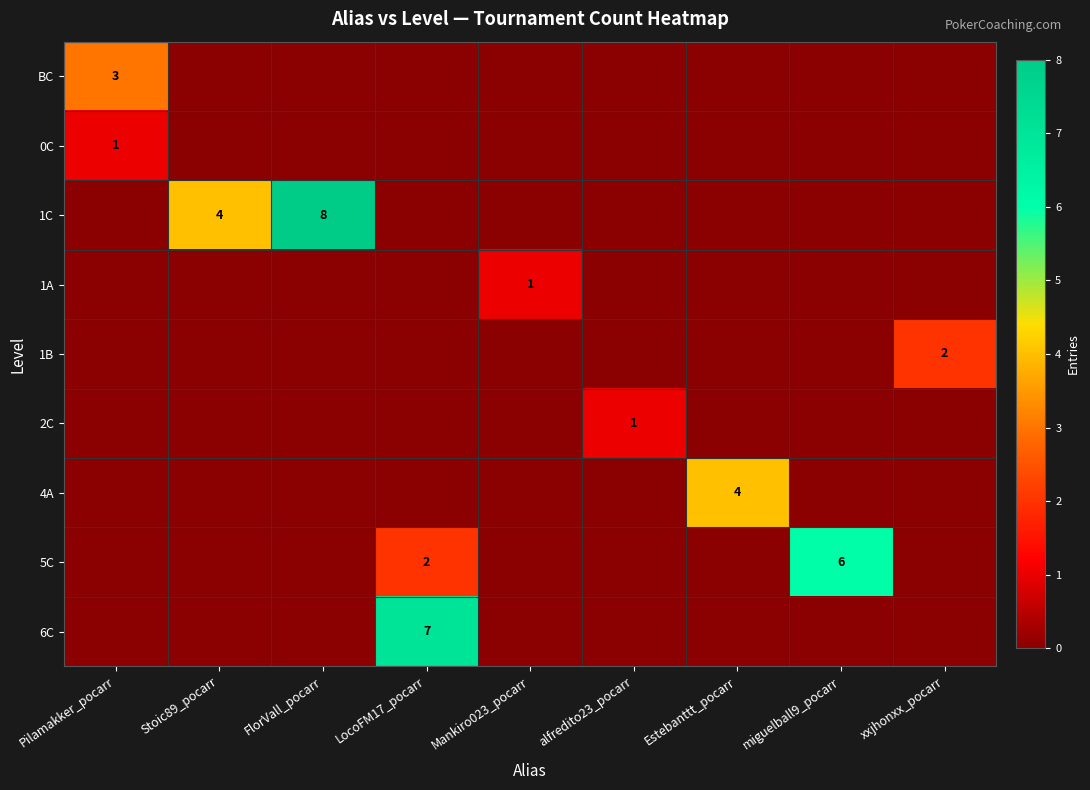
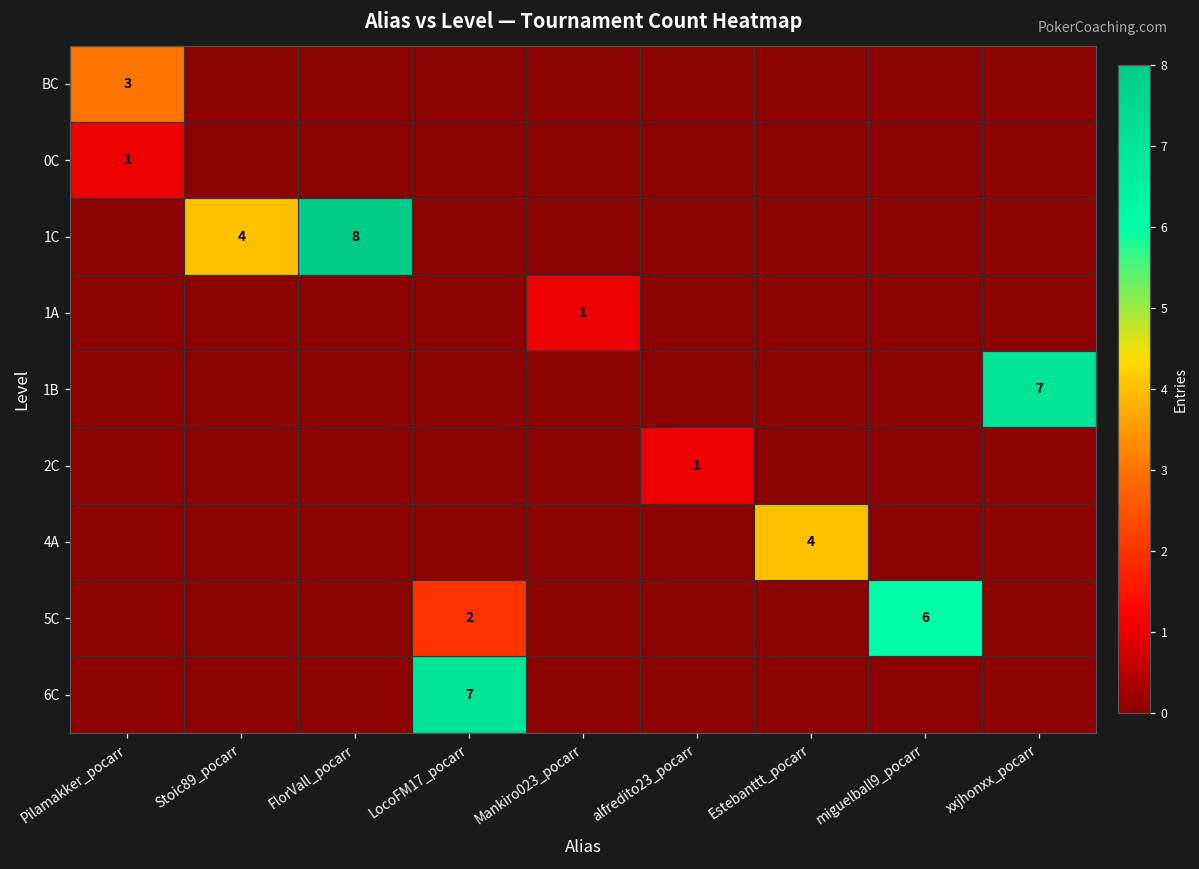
  {
    "BC": {
      "Pilamakker_pocarr": 3
    },
    "0C": {
      "Pilamakker_pocarr": 1
    },
    "1C": {
      "Stoic89_pocarr": 4,
      "FlorVall_pocarr": 8
    },
    "1A": {
      "Mankiro023_pocarr": 1
    },
    "1B": {
-     "xxjhonxx_pocarr": 2
+     "xxjhonxx_pocarr": 7
    },
    "2C": {
      "alfredito23_pocarr": 1
    },
    "4A": {
      "Estebanttt_pocarr": 4
    },
    "5C": {
      "LocoFM17_pocarr": 2,
      "miguelball9_pocarr": 6
    },
    "6C": {
      "LocoFM17_pocarr": 7
    }
  }
